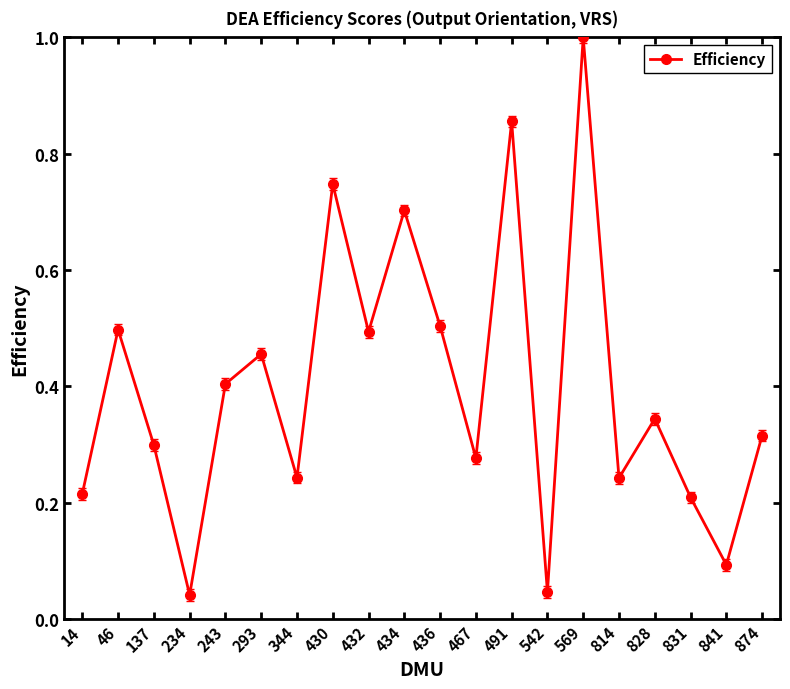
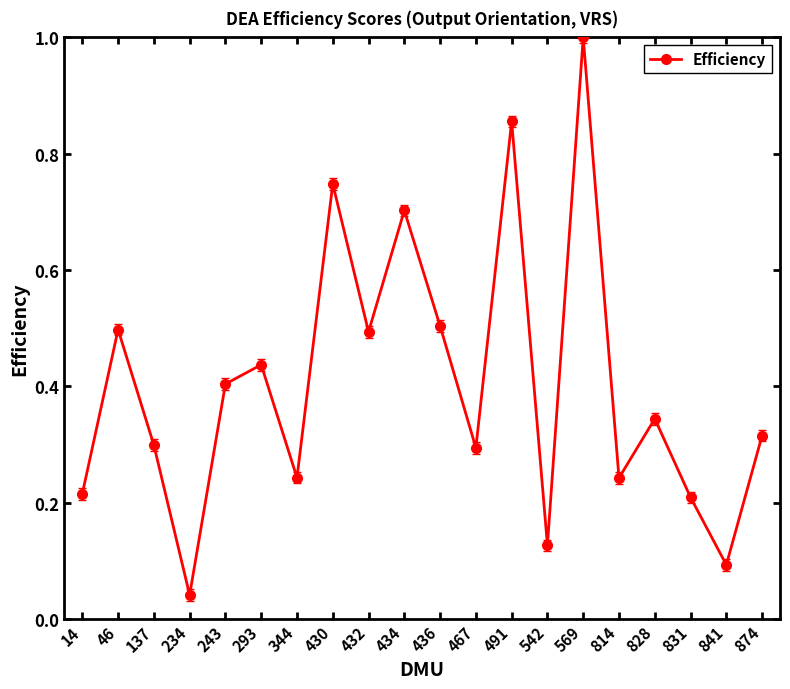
  {
    "Efficiency": {
      "14": 0.22,
      "46": 0.50,
      "137": 0.30,
      "234": 0.04,
      "243": 0.40,
-     "293": 0.46,
+     "293": 0.44,
      "344": 0.24,
      "430": 0.75,
      "432": 0.49,
      "434": 0.70,
      "436": 0.50,
-     "467": 0.28,
+     "467": 0.29,
      "491": 0.86,
-     "542": 0.05,
+     "542": 0.13,
      "569": 1.00,
      "814": 0.24,
      "828": 0.34,
      "831": 0.21,
      "841": 0.09,
      "874": 0.32
    }
  }
